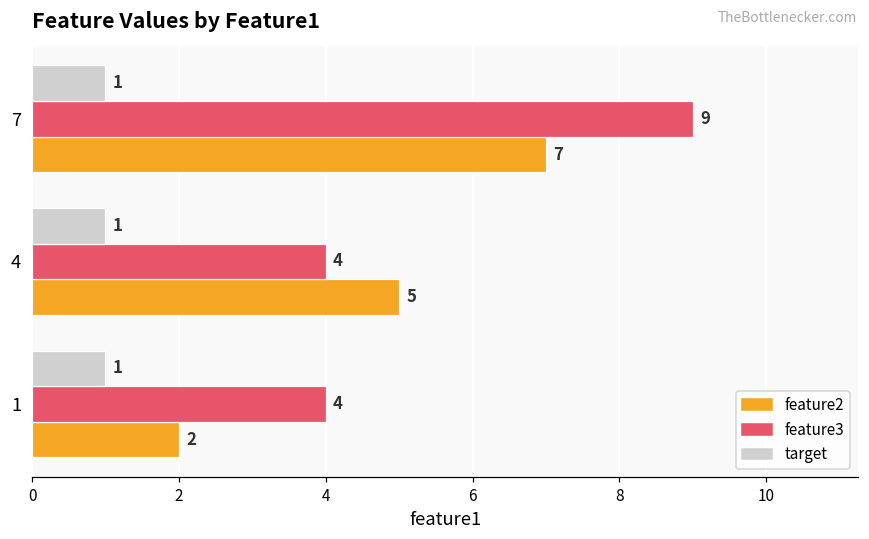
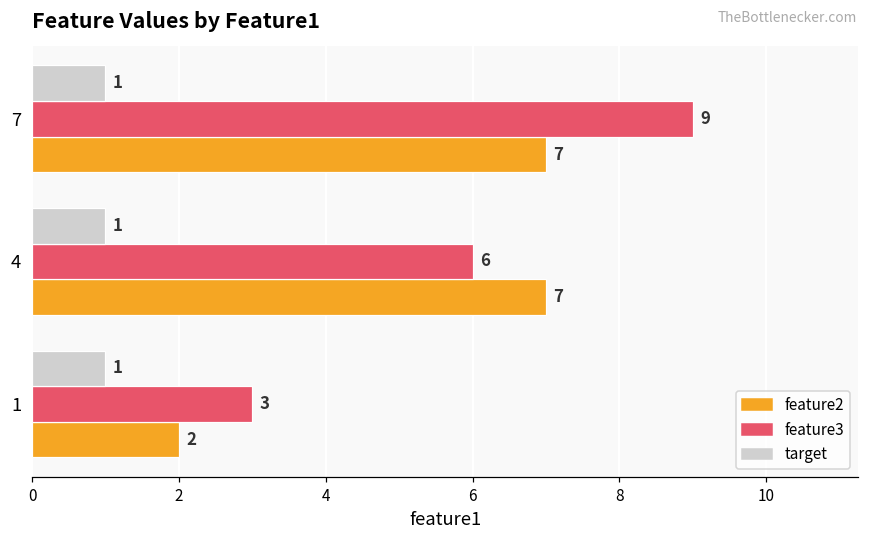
  {
    "feature2": {
      "7": 7,
-     "4": 5,
+     "4": 7,
      "1": 2
    },
    "feature3": {
      "7": 9,
-     "4": 4,
-     "1": 4
+     "4": 6,
+     "1": 3
    },
    "target": {
      "7": 1,
      "4": 1,
      "1": 1
    }
  }
